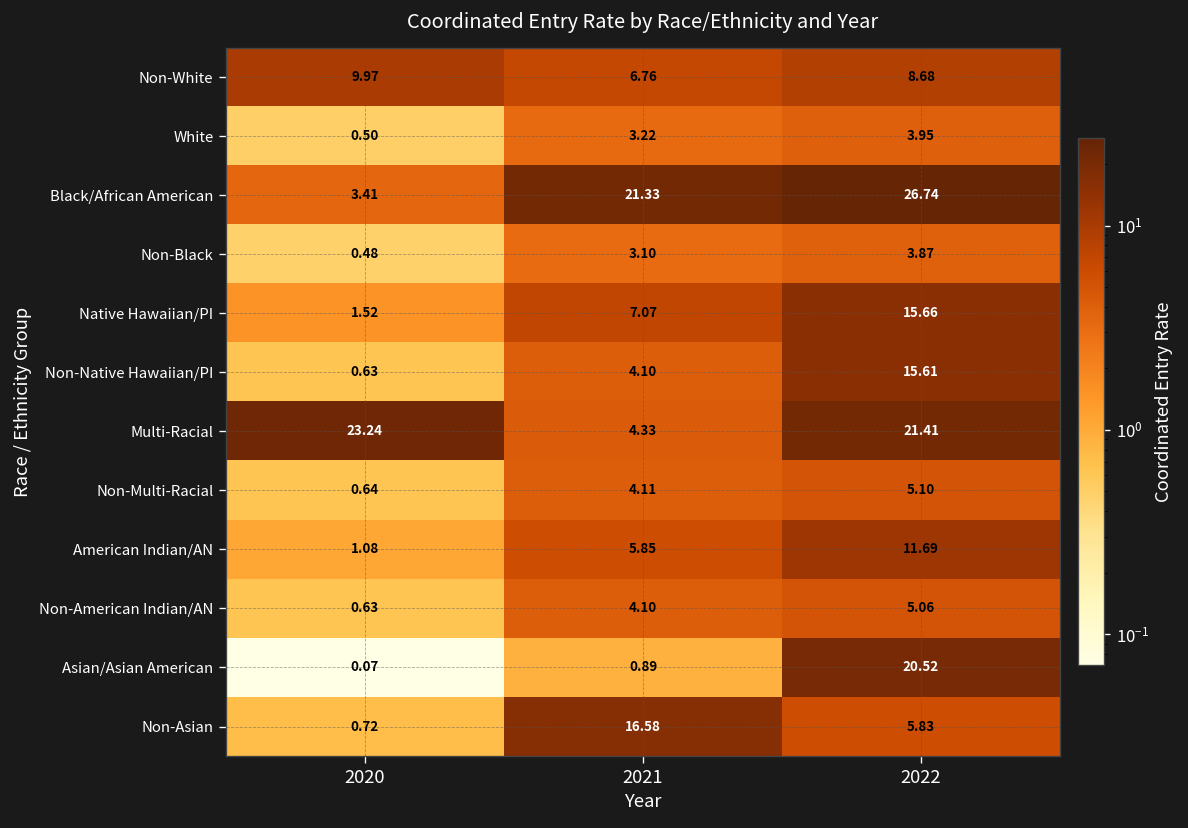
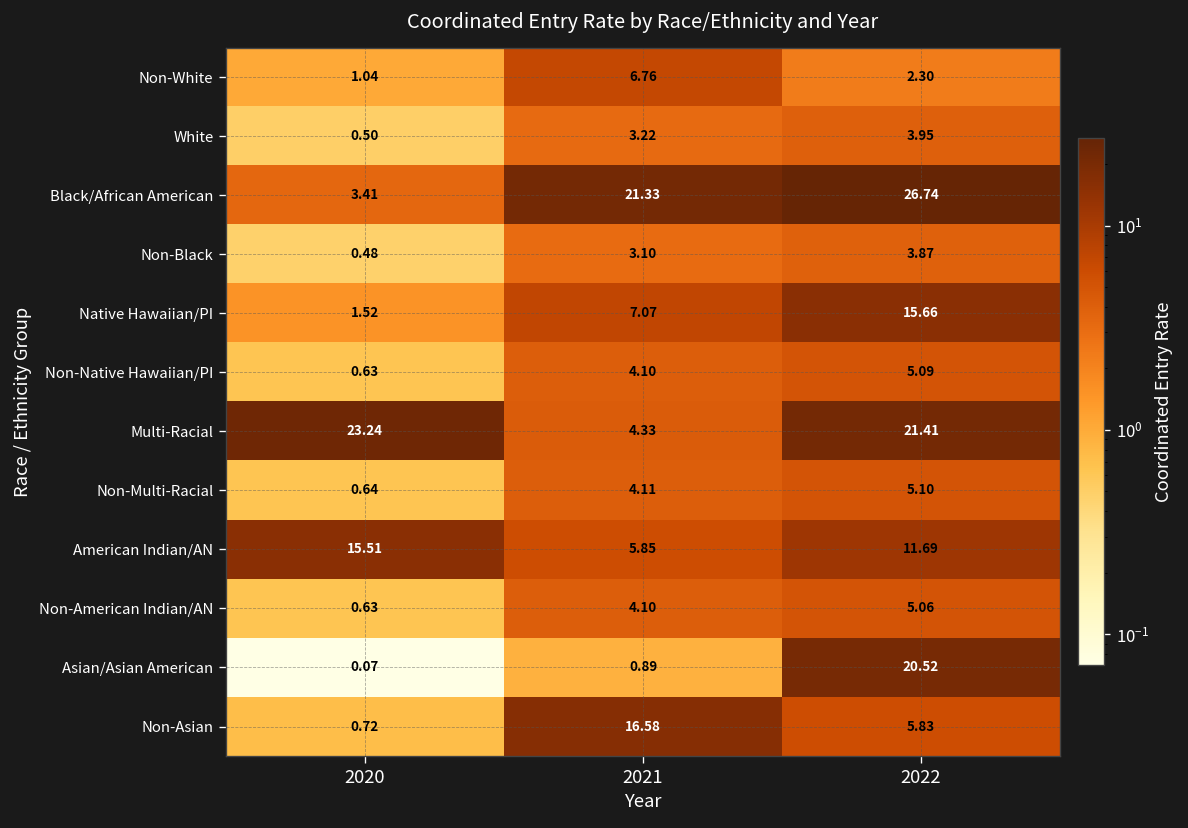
  {
    "Non-White": {
-     "2020": 9.97,
+     "2020": 1.04,
      "2021": 6.76,
-     "2022": 8.68
+     "2022": 2.30
    },
    "White": {
      "2020": 0.50,
      "2021": 3.22,
      "2022": 3.95
    },
    "Black/African American": {
      "2020": 3.41,
      "2021": 21.33,
      "2022": 26.74
    },
    "Non-Black": {
      "2020": 0.48,
      "2021": 3.10,
      "2022": 3.87
    },
    "Native Hawaiian/PI": {
      "2020": 1.52,
      "2021": 7.07,
      "2022": 15.66
    },
    "Non-Native Hawaiian/PI": {
      "2020": 0.63,
      "2021": 4.10,
-     "2022": 15.61
+     "2022": 5.09
    },
    "Multi-Racial": {
      "2020": 23.24,
      "2021": 4.33,
      "2022": 21.41
    },
    "Non-Multi-Racial": {
      "2020": 0.64,
      "2021": 4.11,
      "2022": 5.10
    },
    "American Indian/AN": {
-     "2020": 1.08,
+     "2020": 15.51,
      "2021": 5.85,
      "2022": 11.69
    },
    "Non-American Indian/AN": {
      "2020": 0.63,
      "2021": 4.10,
      "2022": 5.06
    },
    "Asian/Asian American": {
      "2020": 0.07,
      "2021": 0.89,
      "2022": 20.52
    },
    "Non-Asian": {
      "2020": 0.72,
      "2021": 16.58,
      "2022": 5.83
    }
  }
